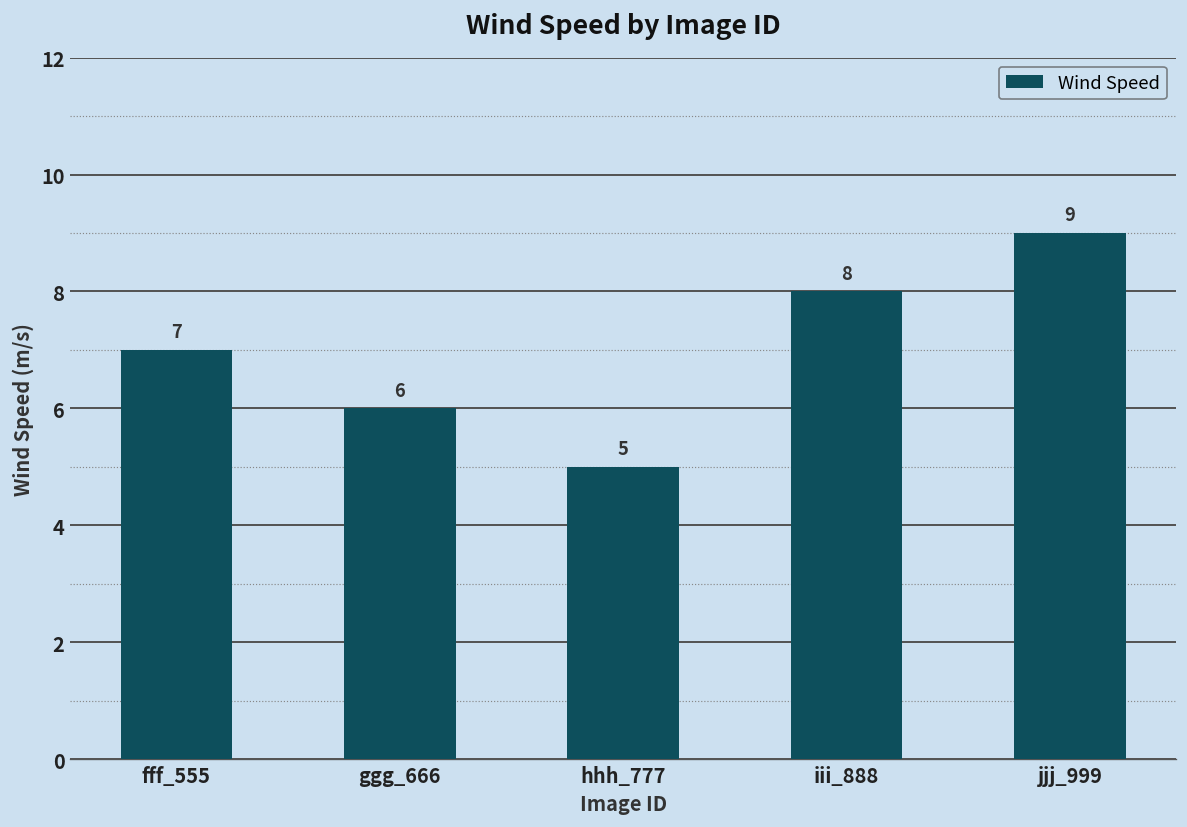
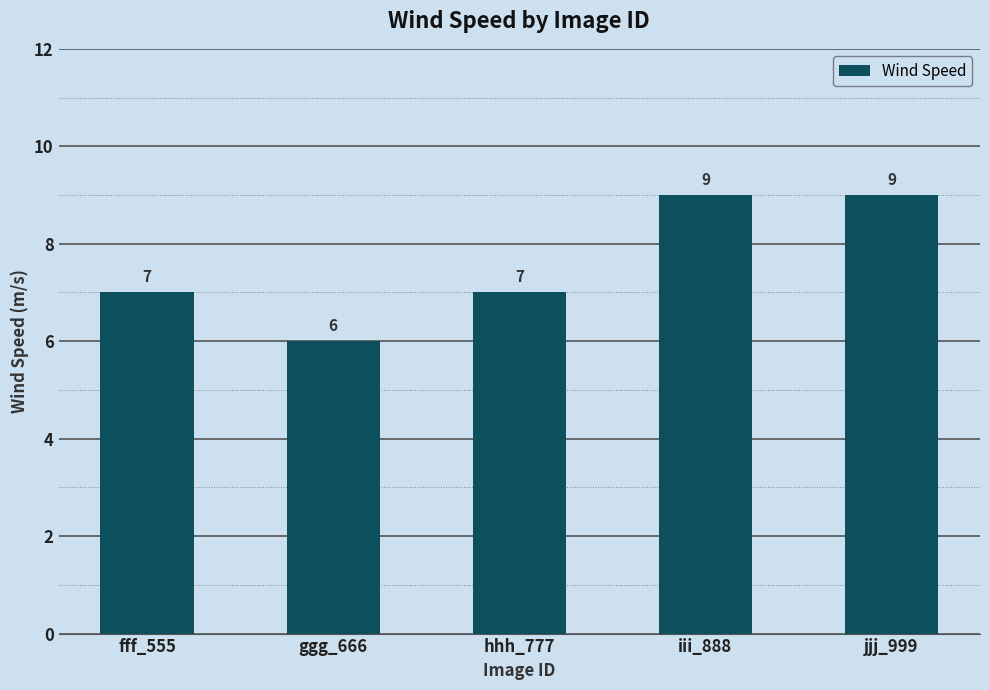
  {
    "fff_555": 7,
    "ggg_666": 6,
-   "hhh_777": 5,
-   "iii_888": 8,
+   "hhh_777": 7,
+   "iii_888": 9,
    "jjj_999": 9
  }
